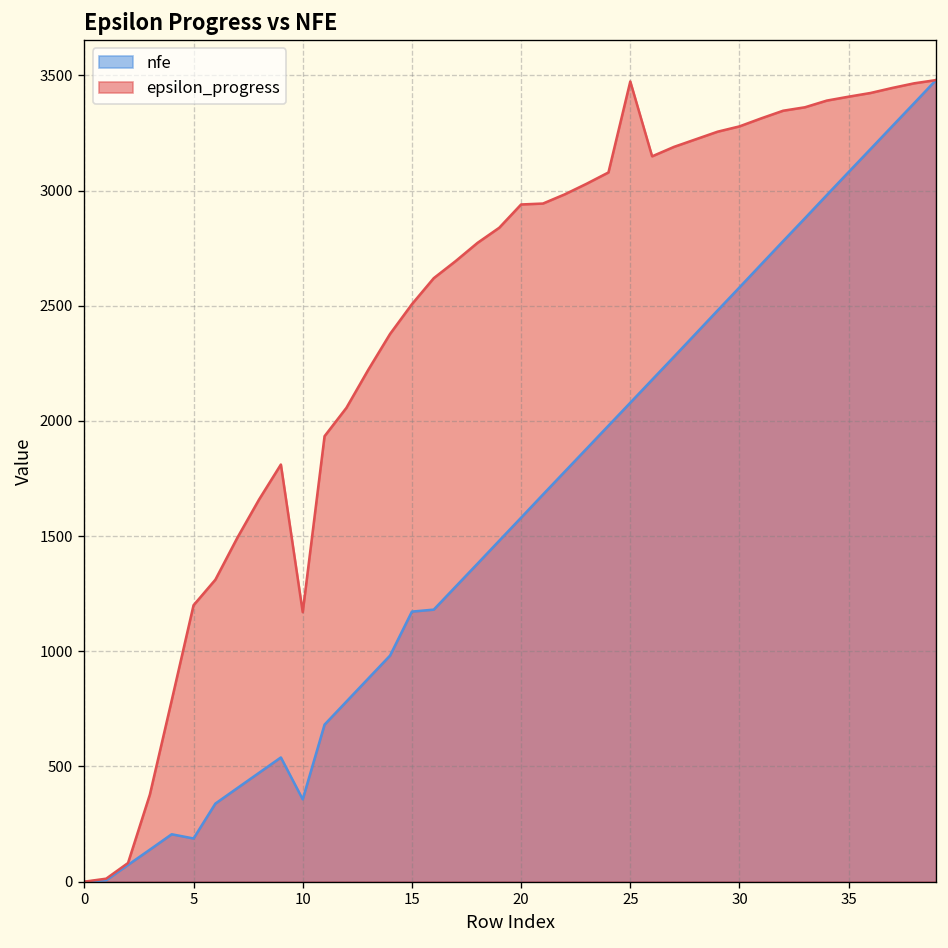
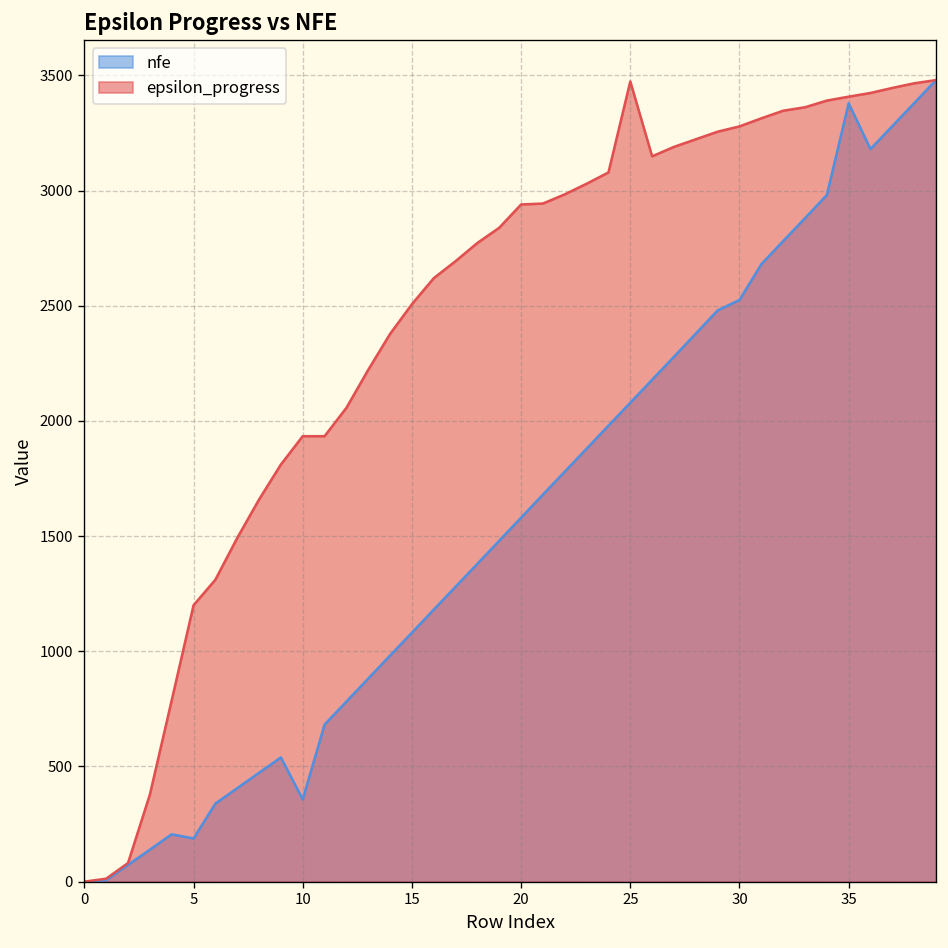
  {
    "nfe": {
      "5": 190,
      "10": 360,
-     "15": 1170,
+     "15": 1080,
      "20": 1580,
      "25": 2080,
-     "30": 2580,
-     "35": 3080
+     "30": 2530,
+     "35": 3380
    },
    "epsilon_progress": {
      "5": 1200,
-     "10": 1170,
+     "10": 1930,
      "15": 2510,
      "20": 2940,
      "25": 3470,
      "30": 3280,
      "35": 3410
    }
  }
